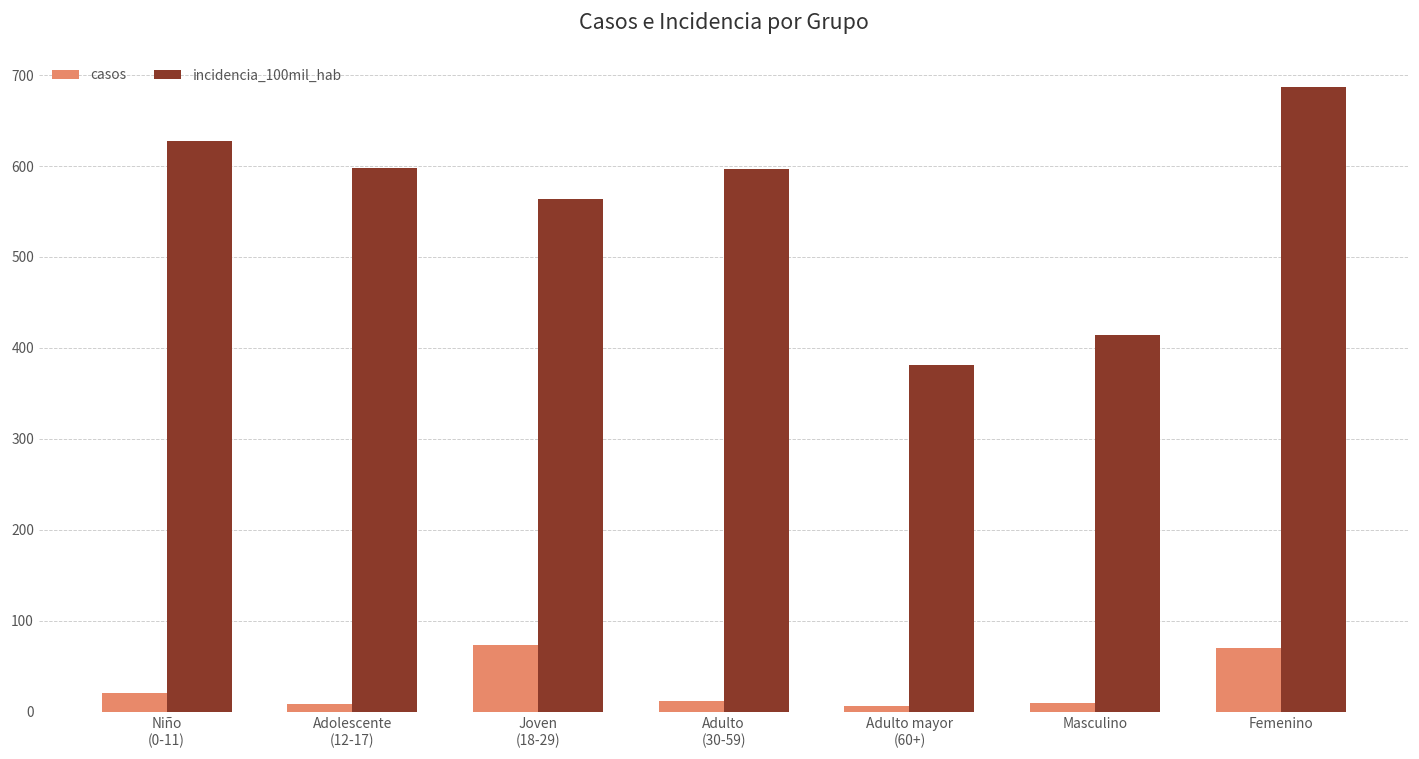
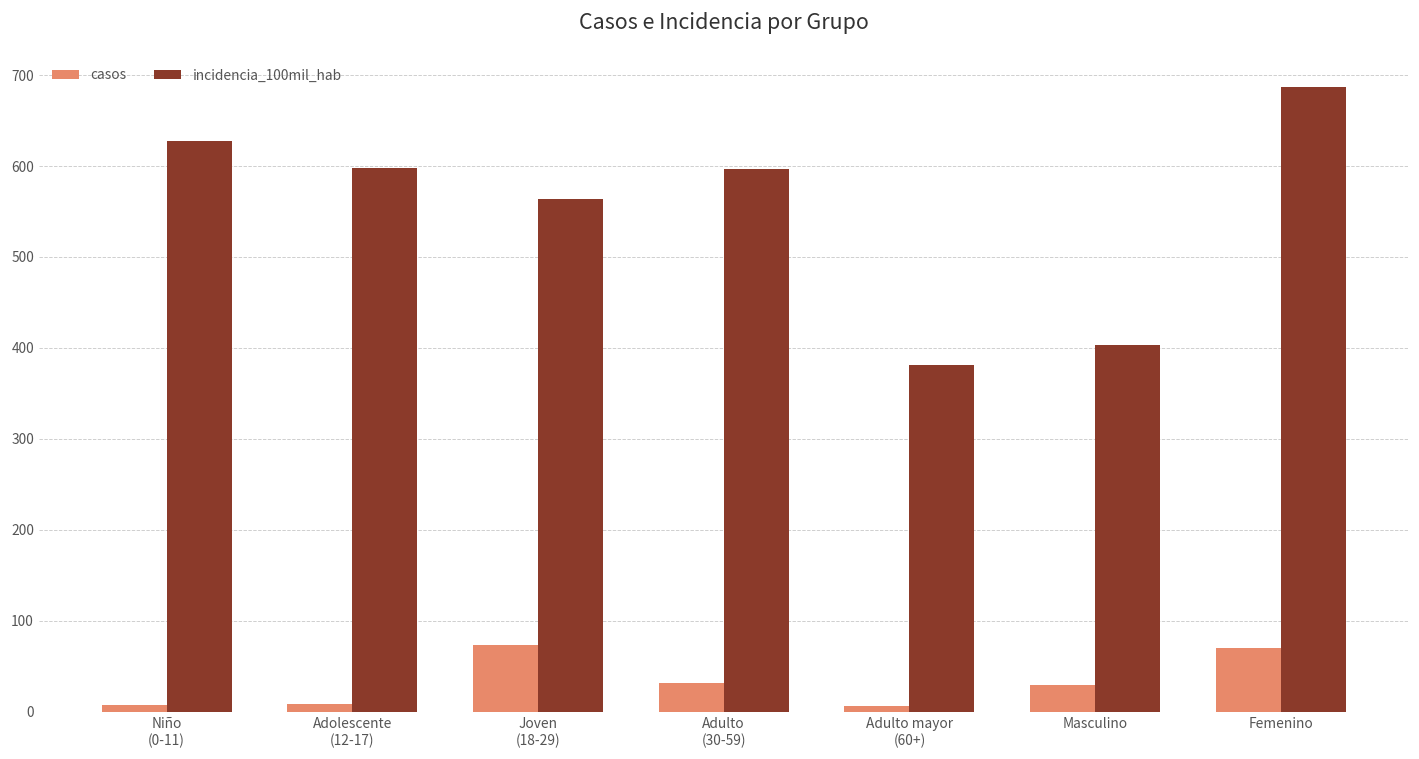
  {
    "casos": {
-     "Niño (0-11)": 20,
+     "Niño (0-11)": 10,
      "Adolescente (12-17)": 10,
      "Joven (18-29)": 70,
-     "Adulto (30-59)": 10,
+     "Adulto (30-59)": 30,
      "Adulto mayor (60+)": 10,
-     "Masculino": 10,
+     "Masculino": 30,
      "Femenino": 70
    },
    "incidencia_100mil_hab": {
      "Niño (0-11)": 630,
      "Adolescente (12-17)": 600,
      "Joven (18-29)": 560,
      "Adulto (30-59)": 600,
      "Adulto mayor (60+)": 380,
-     "Masculino": 410,
+     "Masculino": 400,
      "Femenino": 690
    }
  }
